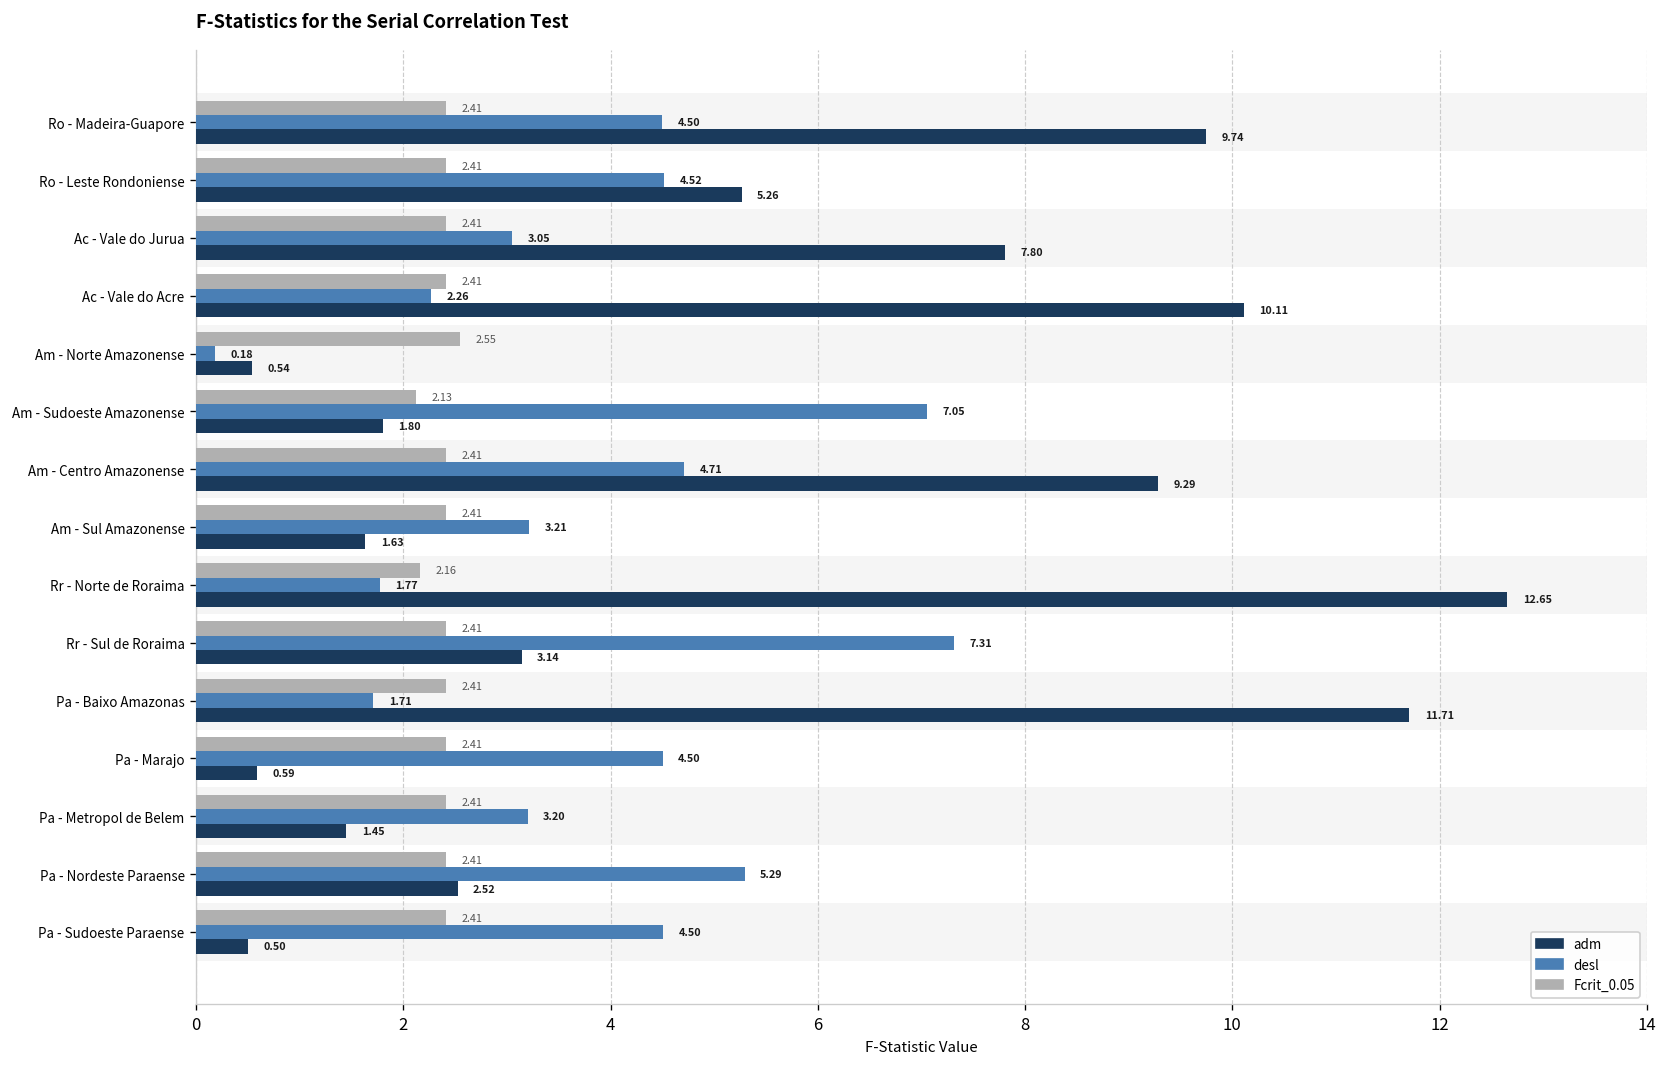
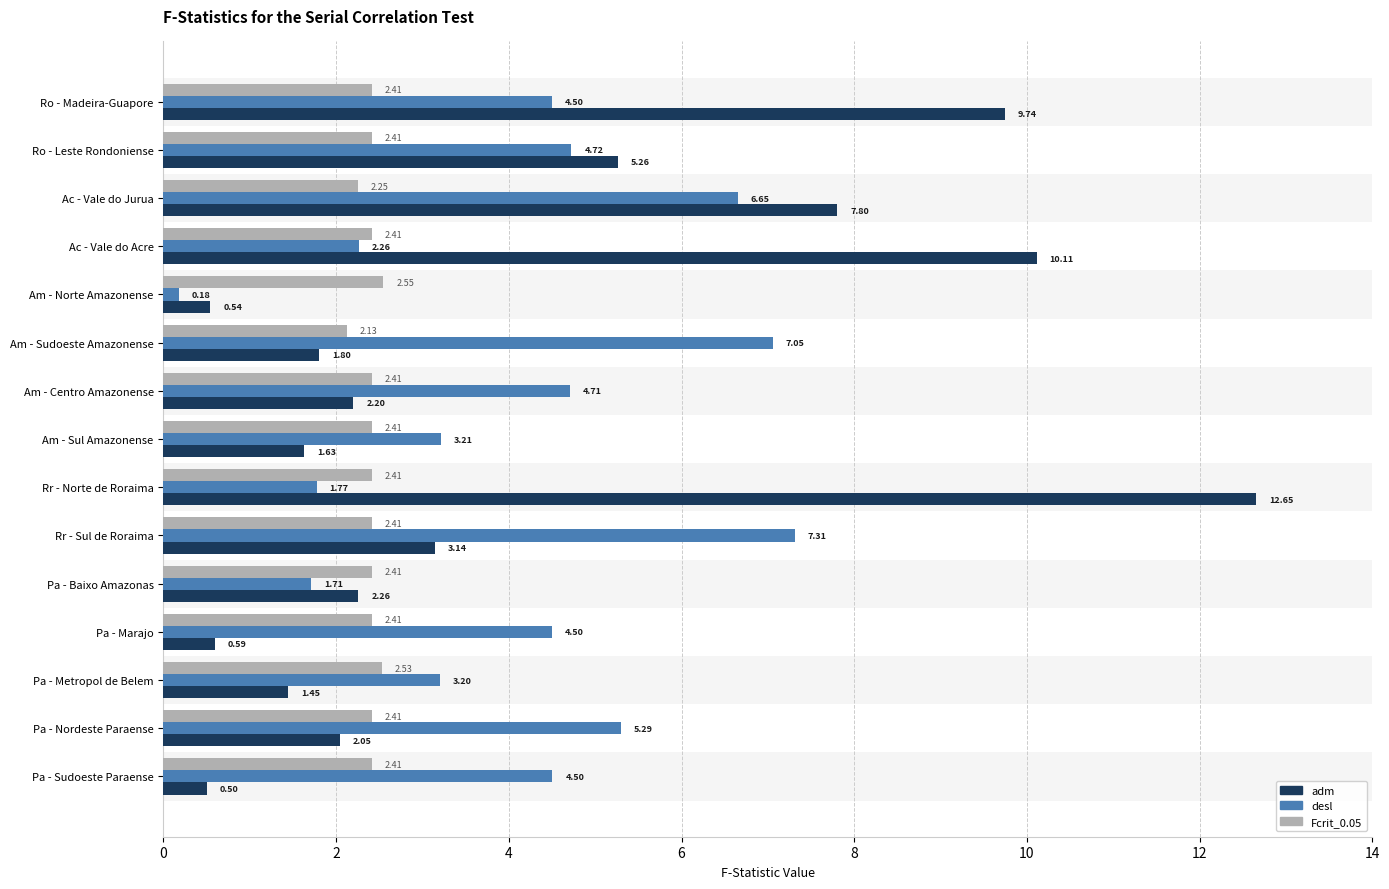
  {
    "adm": {
-     "Am - Centro Amazonense": 9.29,
-     "Pa - Baixo Amazonas": 11.71,
-     "Pa - Nordeste Paraense": 2.52
+     "Am - Centro Amazonense": 2.20,
+     "Pa - Baixo Amazonas": 2.26,
+     "Pa - Nordeste Paraense": 2.05
    },
    "desl": {
-     "Ro - Leste Rondoniense": 4.52,
-     "Ac - Vale do Jurua": 3.05
+     "Ro - Leste Rondoniense": 4.72,
+     "Ac - Vale do Jurua": 6.65
    },
    "Fcrit_0.05": {
-     "Ac - Vale do Jurua": 2.41,
-     "Rr - Norte de Roraima": 2.16,
-     "Pa - Metropol de Belem": 2.41
+     "Ac - Vale do Jurua": 2.25,
+     "Rr - Norte de Roraima": 2.41,
+     "Pa - Metropol de Belem": 2.53
    }
  }
